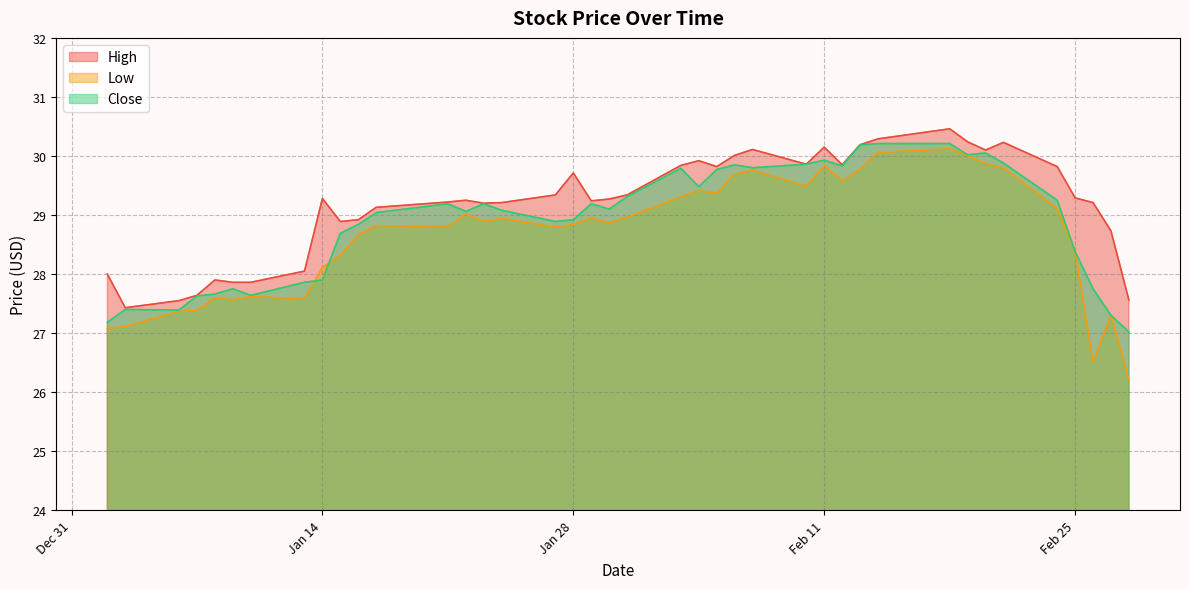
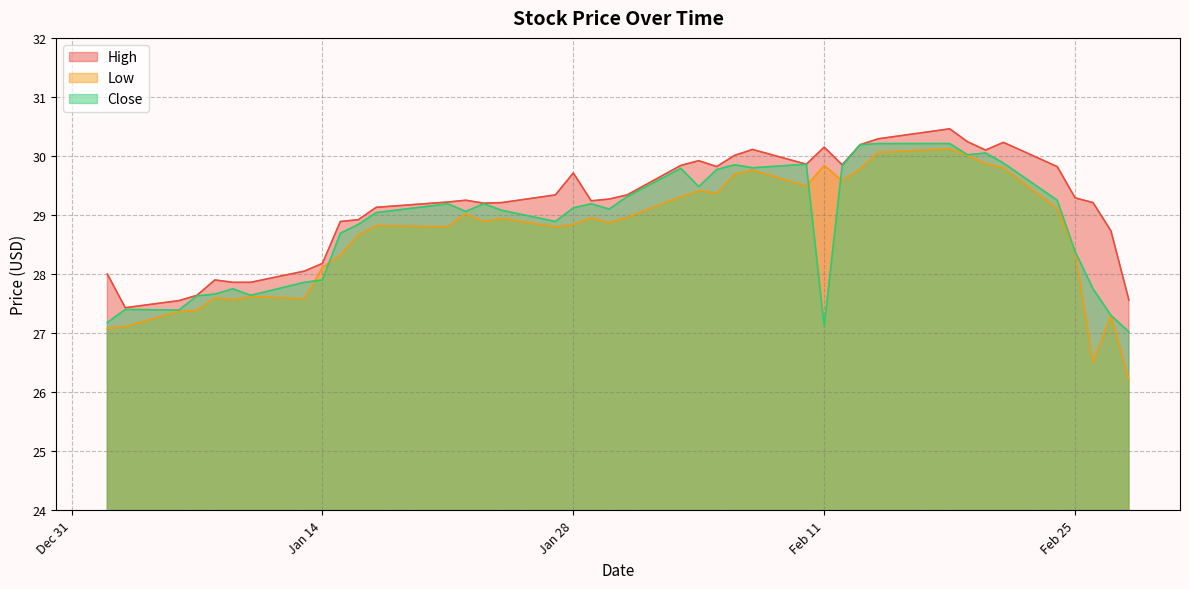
  {
    "High": {
-     "Jan 14": 29.3,
+     "Jan 14": 28.2,
      "Jan 28": 29.7,
      "Feb 11": 30.1,
      "Feb 25": 29.3
    },
    "Low": {
      "Jan 14": 28.1,
      "Jan 28": 28.8,
      "Feb 11": 29.8
    },
    "Close": {
      "Jan 14": 27.9,
-     "Jan 28": 28.9,
-     "Feb 11": 29.9
+     "Jan 28": 29.1,
+     "Feb 11": 27.1
    }
  }
